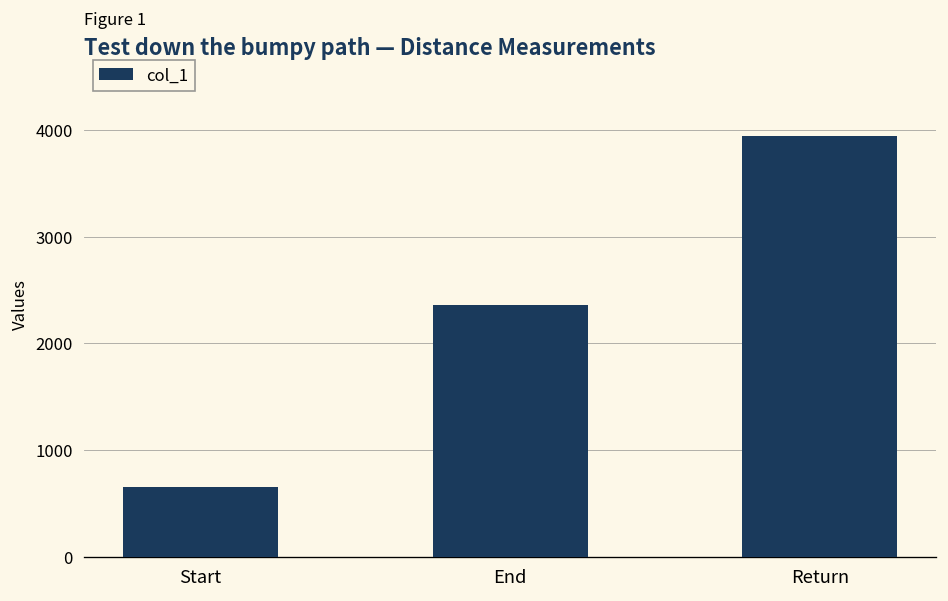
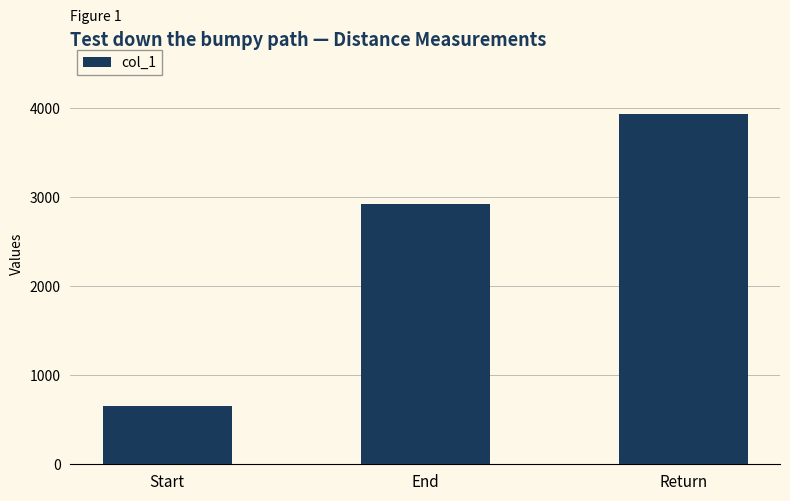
  {
    "Start": 700,
-   "End": 2400,
+   "End": 2900,
    "Return": 3900
  }
